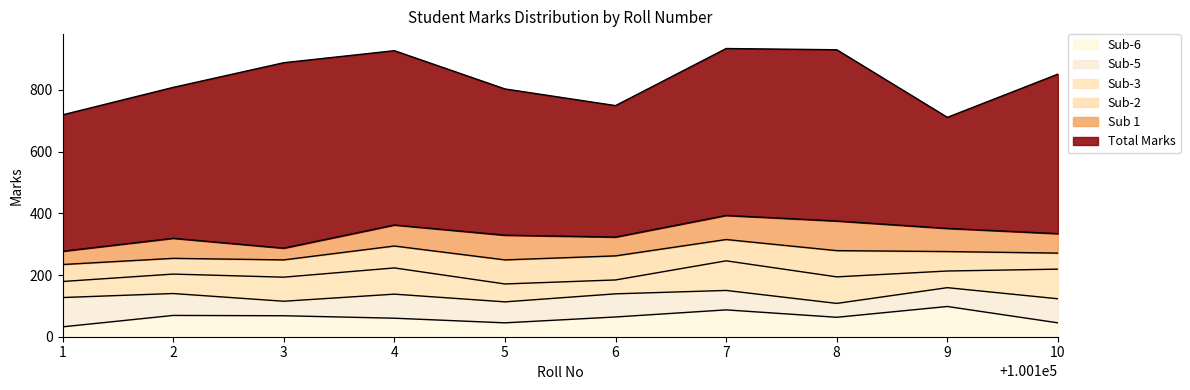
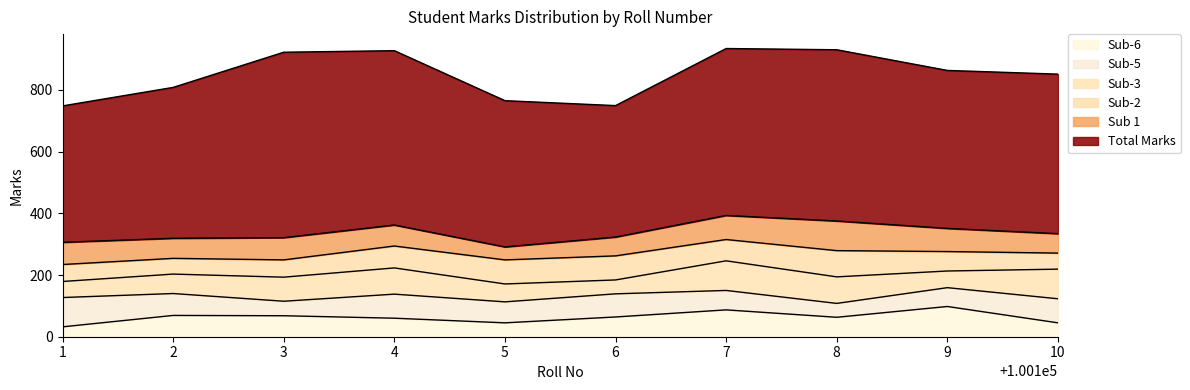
  {
    "Sub 1": {
-     "1": 40,
+     "1": 70,
      "2": 70,
-     "3": 40,
+     "3": 70,
      "4": 70,
-     "5": 80,
+     "5": 40,
      "6": 60,
      "7": 80,
      "8": 100,
      "9": 80,
      "10": 60
    },
    "Total Marks": {
      "1": 440,
      "2": 490,
      "3": 600,
      "4": 570,
      "5": 470,
      "6": 430,
      "7": 540,
      "8": 560,
-     "9": 360,
+     "9": 510,
      "10": 520
    }
  }
